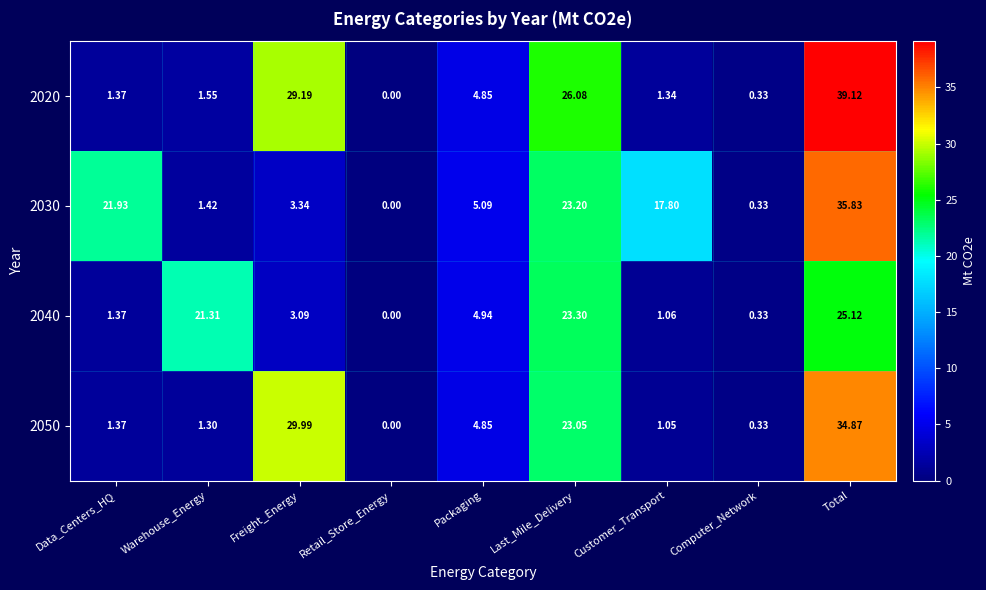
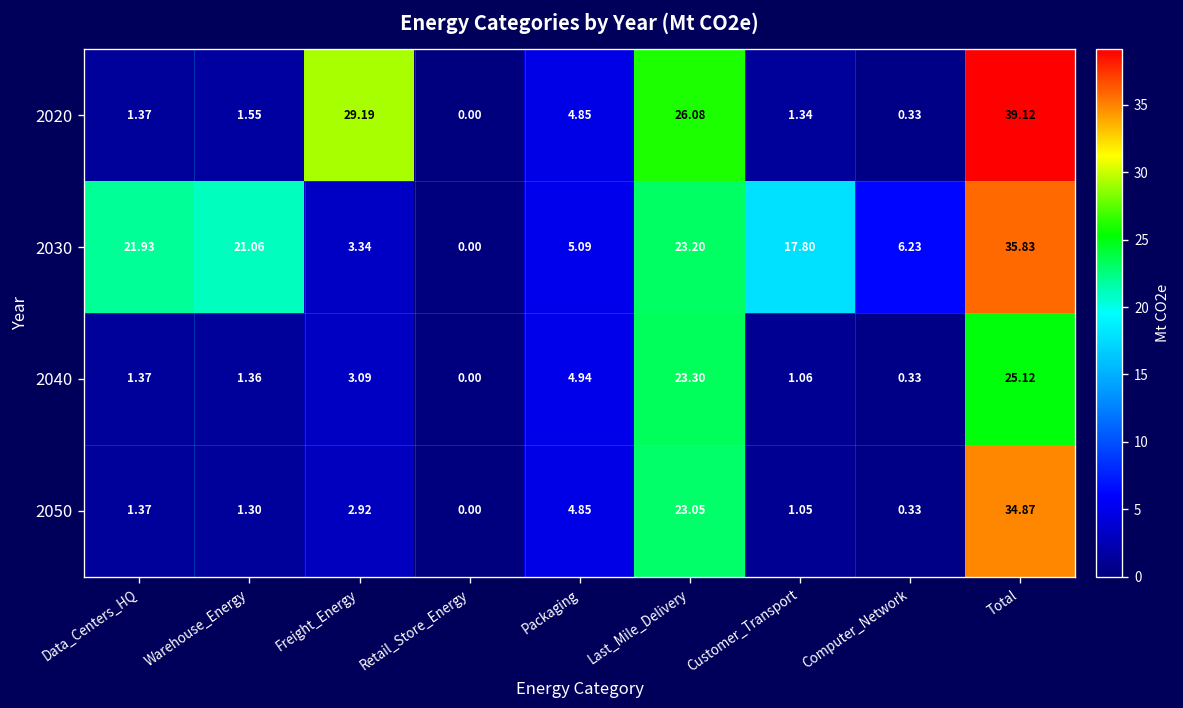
  {
    "2020": {
      "Data_Centers_HQ": 1.37,
      "Warehouse_Energy": 1.55,
      "Freight_Energy": 29.19,
      "Retail_Store_Energy": 0.00,
      "Packaging": 4.85,
      "Last_Mile_Delivery": 26.08,
      "Customer_Transport": 1.34,
      "Computer_Network": 0.33,
      "Total": 39.12
    },
    "2030": {
      "Data_Centers_HQ": 21.93,
-     "Warehouse_Energy": 1.42,
+     "Warehouse_Energy": 21.06,
      "Freight_Energy": 3.34,
      "Retail_Store_Energy": 0.00,
      "Packaging": 5.09,
      "Last_Mile_Delivery": 23.20,
      "Customer_Transport": 17.80,
-     "Computer_Network": 0.33,
+     "Computer_Network": 6.23,
      "Total": 35.83
    },
    "2040": {
      "Data_Centers_HQ": 1.37,
-     "Warehouse_Energy": 21.31,
+     "Warehouse_Energy": 1.36,
      "Freight_Energy": 3.09,
      "Retail_Store_Energy": 0.00,
      "Packaging": 4.94,
      "Last_Mile_Delivery": 23.30,
      "Customer_Transport": 1.06,
      "Computer_Network": 0.33,
      "Total": 25.12
    },
    "2050": {
      "Data_Centers_HQ": 1.37,
      "Warehouse_Energy": 1.30,
-     "Freight_Energy": 29.99,
+     "Freight_Energy": 2.92,
      "Retail_Store_Energy": 0.00,
      "Packaging": 4.85,
      "Last_Mile_Delivery": 23.05,
      "Customer_Transport": 1.05,
      "Computer_Network": 0.33,
      "Total": 34.87
    }
  }
